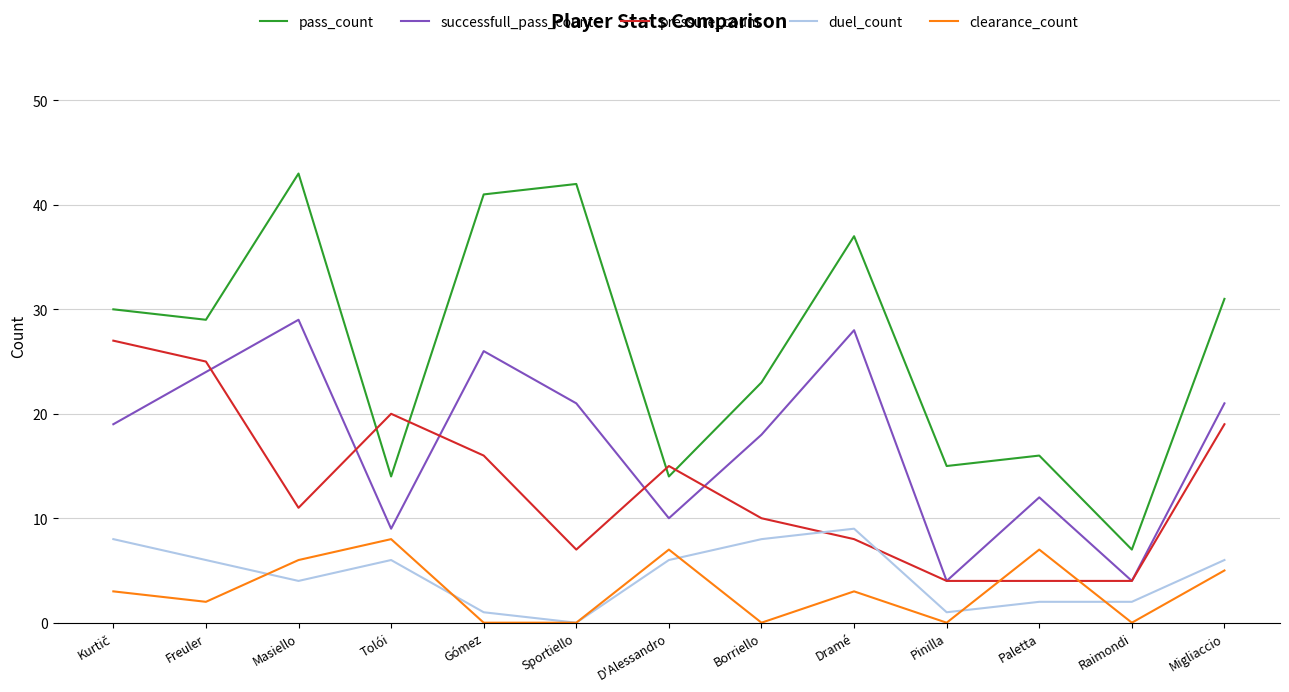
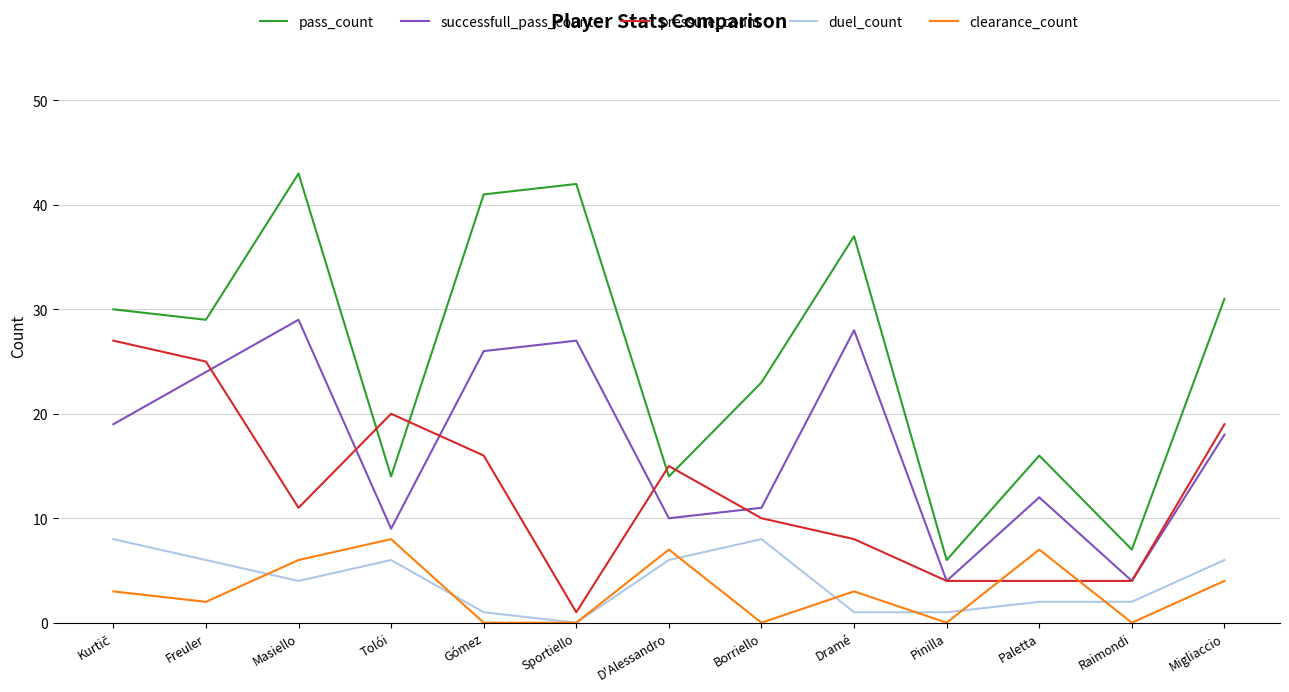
  {
    "pass_count": {
      "Kurtič": 30,
      "Freuler": 29,
      "Masiello": 43,
      "Tolói": 14,
      "Gómez": 41,
      "Sportiello": 42,
      "D'Alessandro": 14,
      "Borriello": 23,
      "Dramé": 37,
-     "Pinilla": 15,
+     "Pinilla": 6,
      "Paletta": 16,
      "Raimondi": 7,
      "Migliaccio": 31
    },
    "successfull_pass_count": {
      "Kurtič": 19,
      "Freuler": 24,
      "Masiello": 29,
      "Tolói": 9,
      "Gómez": 26,
-     "Sportiello": 21,
+     "Sportiello": 27,
      "D'Alessandro": 10,
-     "Borriello": 18,
+     "Borriello": 11,
      "Dramé": 28,
      "Paletta": 12,
-     "Migliaccio": 21
+     "Migliaccio": 18
    },
    "pressure_count": {
      "Kurtič": 27,
      "Freuler": 25,
      "Masiello": 11,
      "Tolói": 20,
      "Gómez": 16,
-     "Sportiello": 7,
+     "Sportiello": 1,
      "D'Alessandro": 15,
      "Borriello": 10,
      "Dramé": 8,
      "Paletta": 4,
      "Migliaccio": 19
    },
    "duel_count": {
      "Kurtič": 8,
      "Freuler": 6,
      "Masiello": 4,
      "Tolói": 6,
      "Gómez": 1,
      "D'Alessandro": 6,
      "Borriello": 8,
-     "Dramé": 9,
+     "Dramé": 1,
      "Pinilla": 1,
      "Paletta": 2,
      "Raimondi": 2,
      "Migliaccio": 6
    },
    "clearance_count": {
      "Kurtič": 3,
      "Freuler": 2,
      "Masiello": 6,
      "Tolói": 8,
      "Gómez": 0,
      "D'Alessandro": 7,
      "Borriello": 0,
      "Dramé": 3,
      "Pinilla": 0,
      "Paletta": 7,
      "Raimondi": 0,
-     "Migliaccio": 5
+     "Migliaccio": 4
    }
  }
